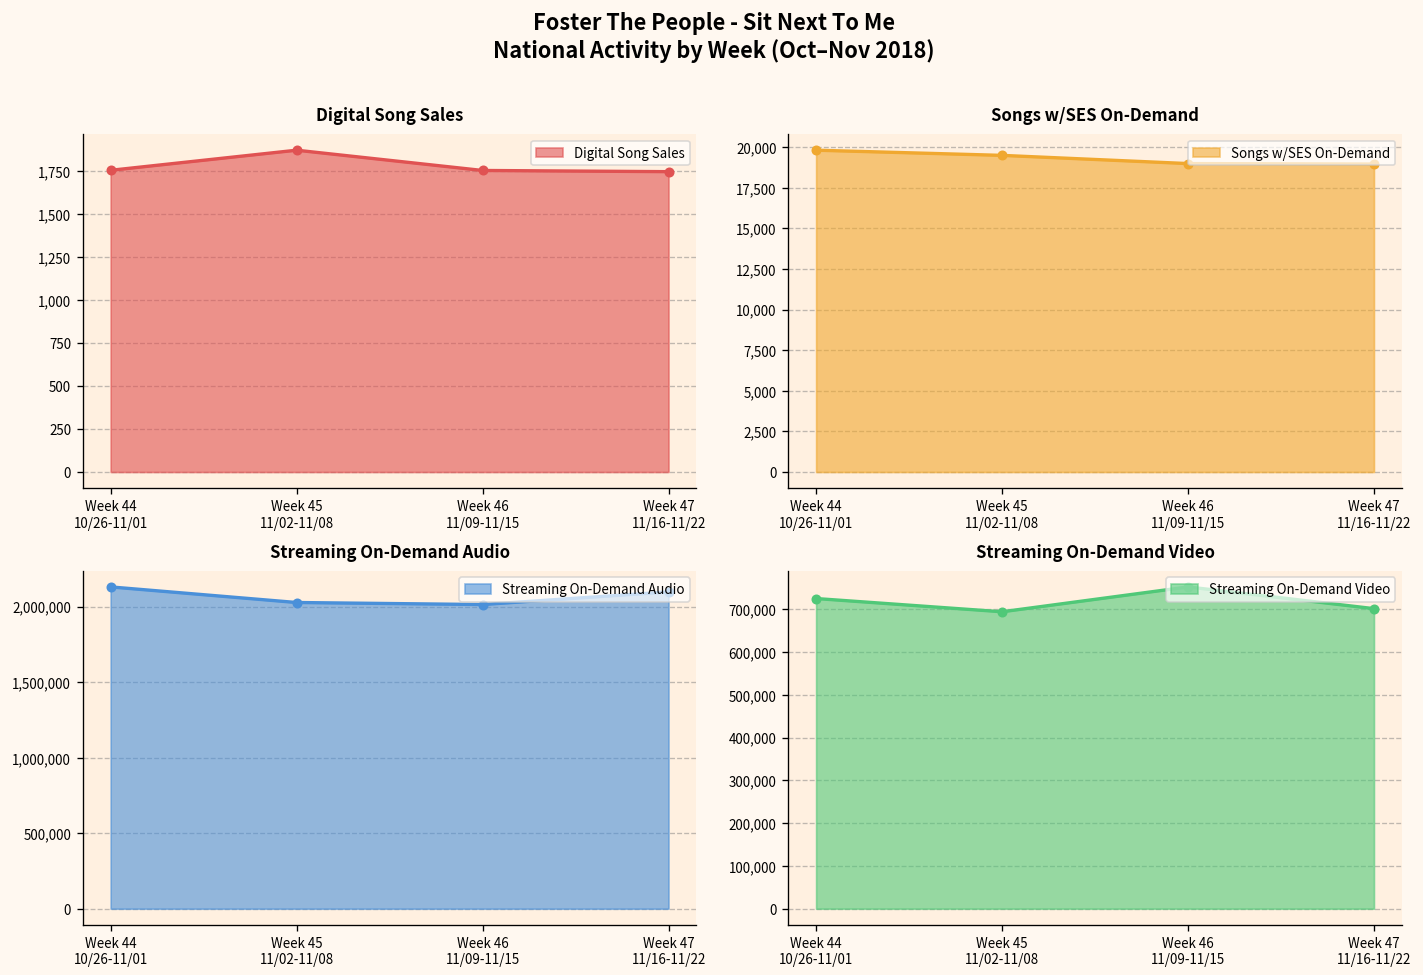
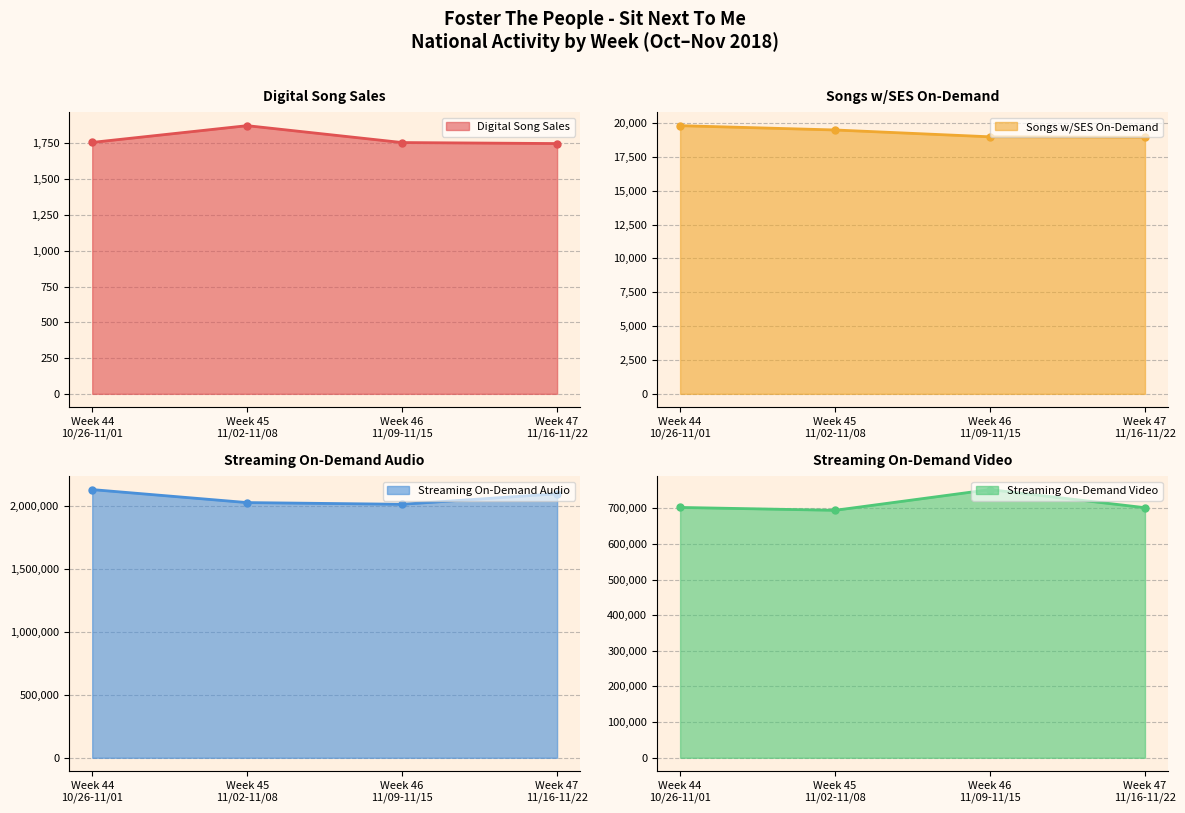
  {
    "Digital Song Sales": {
      "Week 44 10/26-11/01": "1,760",
      "Week 45 11/02-11/08": "1,870",
      "Week 46 11/09-11/15": "1,760",
      "Week 47 11/16-11/22": "1,750"
    },
    "Songs w/SES On-Demand": {
      "Week 44 10/26-11/01": "19,800",
      "Week 45 11/02-11/08": "19,500",
      "Week 46 11/09-11/15": "19,000"
    },
    "Streaming On-Demand Audio": {
      "Week 44 10/26-11/01": "2,130,000",
      "Week 45 11/02-11/08": "2,030,000",
      "Week 46 11/09-11/15": "2,010,000"
    },
    "Streaming On-Demand Video": {
-     "Week 44 10/26-11/01": "730,000",
+     "Week 44 10/26-11/01": "700,000",
      "Week 45 11/02-11/08": "690,000",
      "Week 47 11/16-11/22": "700,000"
    }
  }
